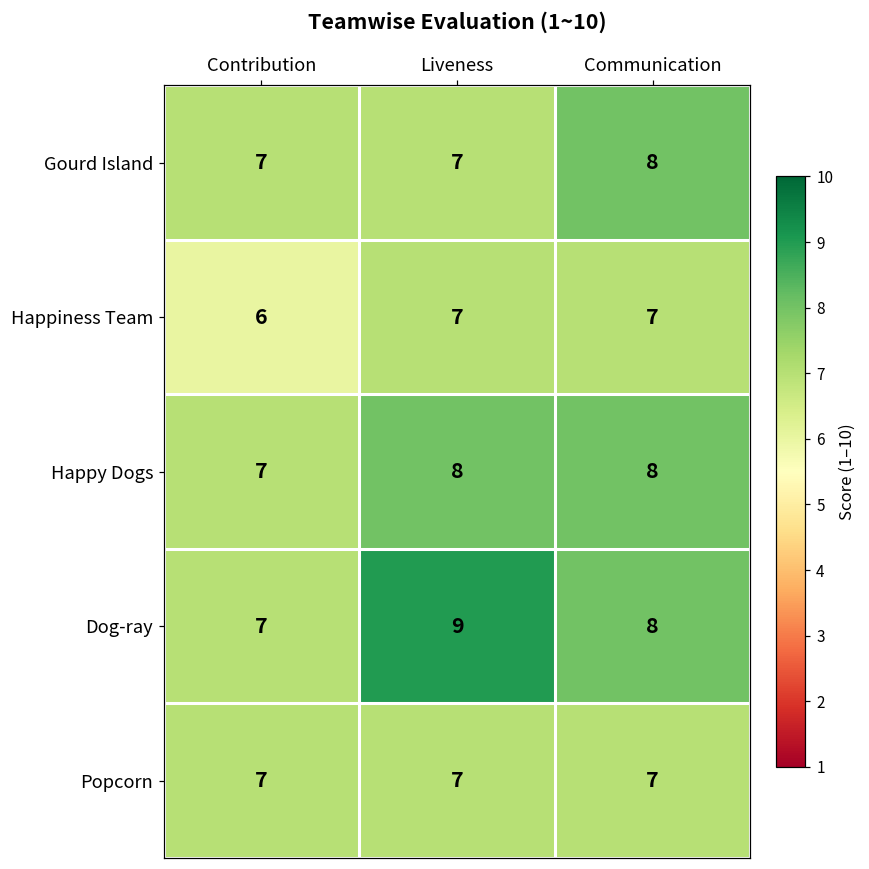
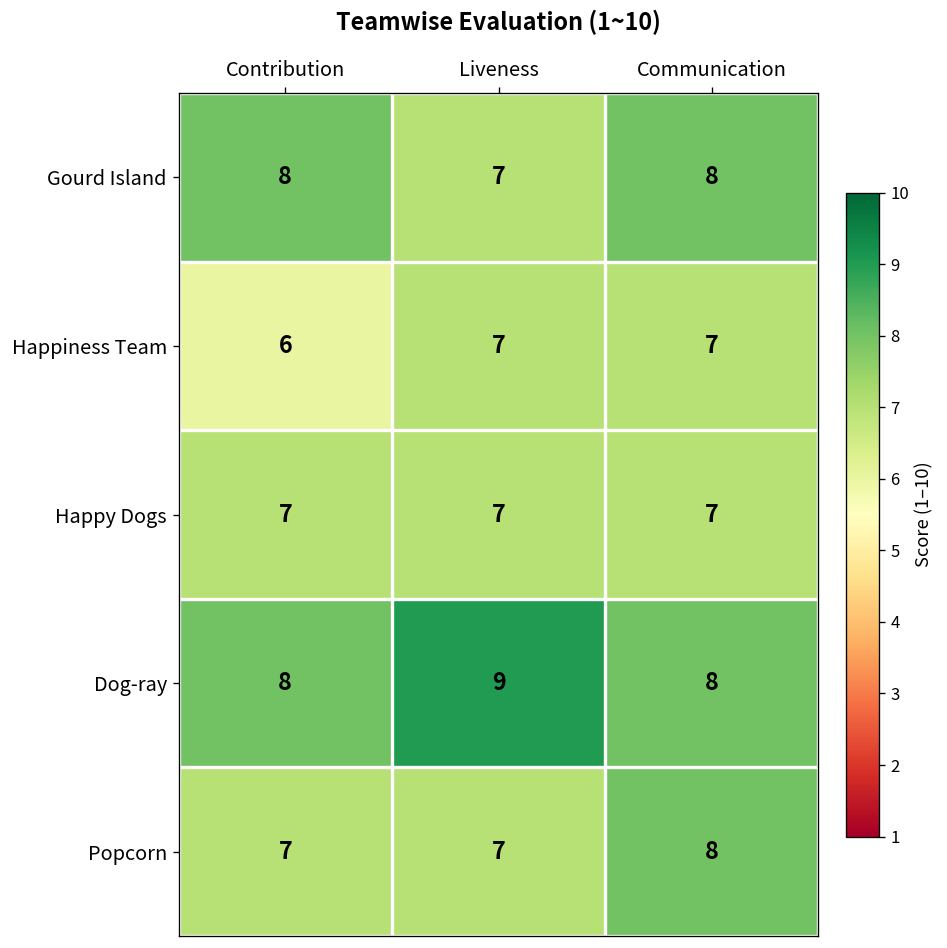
  {
    "Gourd Island": {
-     "Contribution": 7,
+     "Contribution": 8,
      "Liveness": 7,
      "Communication": 8
    },
    "Happiness Team": {
      "Contribution": 6,
      "Liveness": 7,
      "Communication": 7
    },
    "Happy Dogs": {
      "Contribution": 7,
-     "Liveness": 8,
-     "Communication": 8
+     "Liveness": 7,
+     "Communication": 7
    },
    "Dog-ray": {
-     "Contribution": 7,
+     "Contribution": 8,
      "Liveness": 9,
      "Communication": 8
    },
    "Popcorn": {
      "Contribution": 7,
      "Liveness": 7,
-     "Communication": 7
+     "Communication": 8
    }
  }
